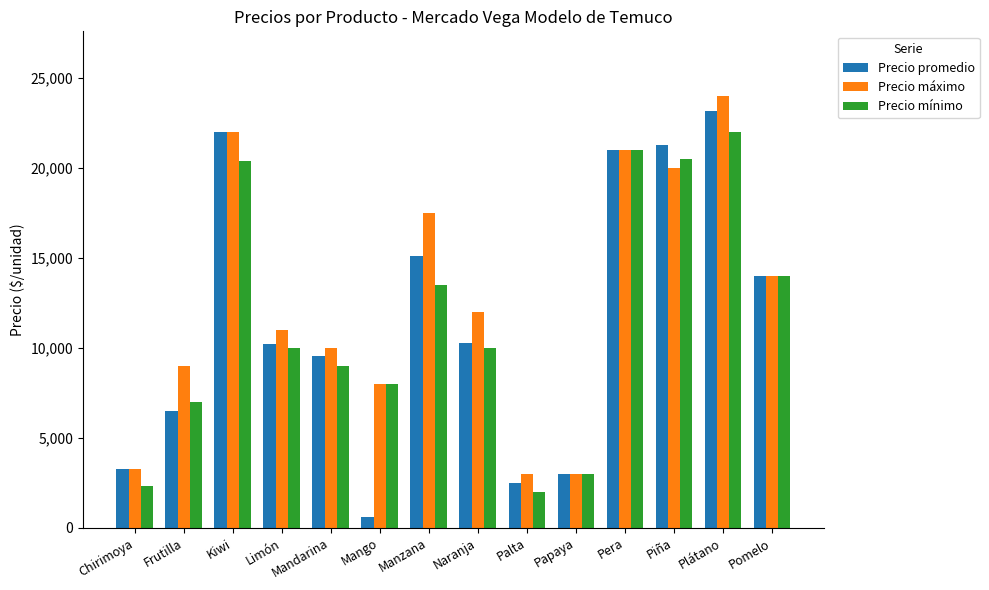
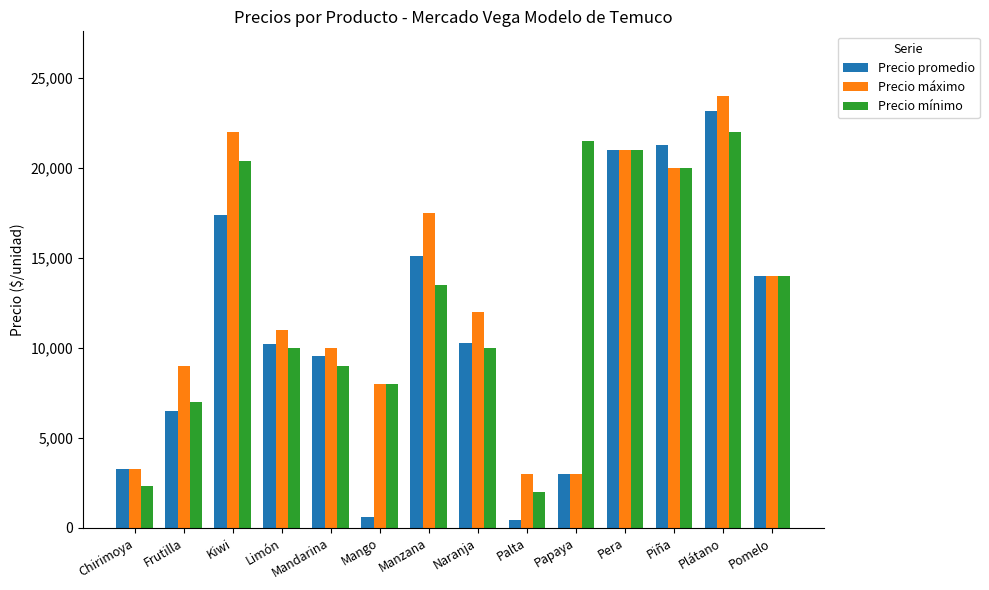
  {
    "Precio promedio": {
      "Chirimoya": "3,300",
      "Frutilla": "6,500",
-     "Kiwi": "22,000",
+     "Kiwi": "17,400",
      "Limón": "10,200",
      "Mandarina": "9,600",
      "Mango": "600",
      "Manzana": "15,100",
      "Naranja": "10,300",
-     "Palta": "2,500",
+     "Palta": "500",
      "Papaya": "3,000",
      "Pera": "21,000",
      "Piña": "21,300",
      "Plátano": "23,200",
      "Pomelo": "14,000"
    },
    "Precio máximo": {
      "Chirimoya": "3,300",
      "Frutilla": "9,000",
      "Kiwi": "22,000",
      "Limón": "11,000",
      "Mandarina": "10,000",
      "Mango": "8,000",
      "Manzana": "17,500",
      "Naranja": "12,000",
      "Palta": "3,000",
      "Papaya": "3,000",
      "Pera": "21,000",
      "Piña": "20,000",
      "Plátano": "24,000",
      "Pomelo": "14,000"
    },
    "Precio mínimo": {
      "Chirimoya": "2,300",
      "Frutilla": "7,000",
      "Kiwi": "20,400",
      "Limón": "10,000",
      "Mandarina": "9,000",
      "Mango": "8,000",
      "Manzana": "13,500",
      "Naranja": "10,000",
      "Palta": "2,000",
-     "Papaya": "3,000",
+     "Papaya": "21,500",
      "Pera": "21,000",
-     "Piña": "20,500",
+     "Piña": "20,000",
      "Plátano": "22,000",
      "Pomelo": "14,000"
    }
  }
